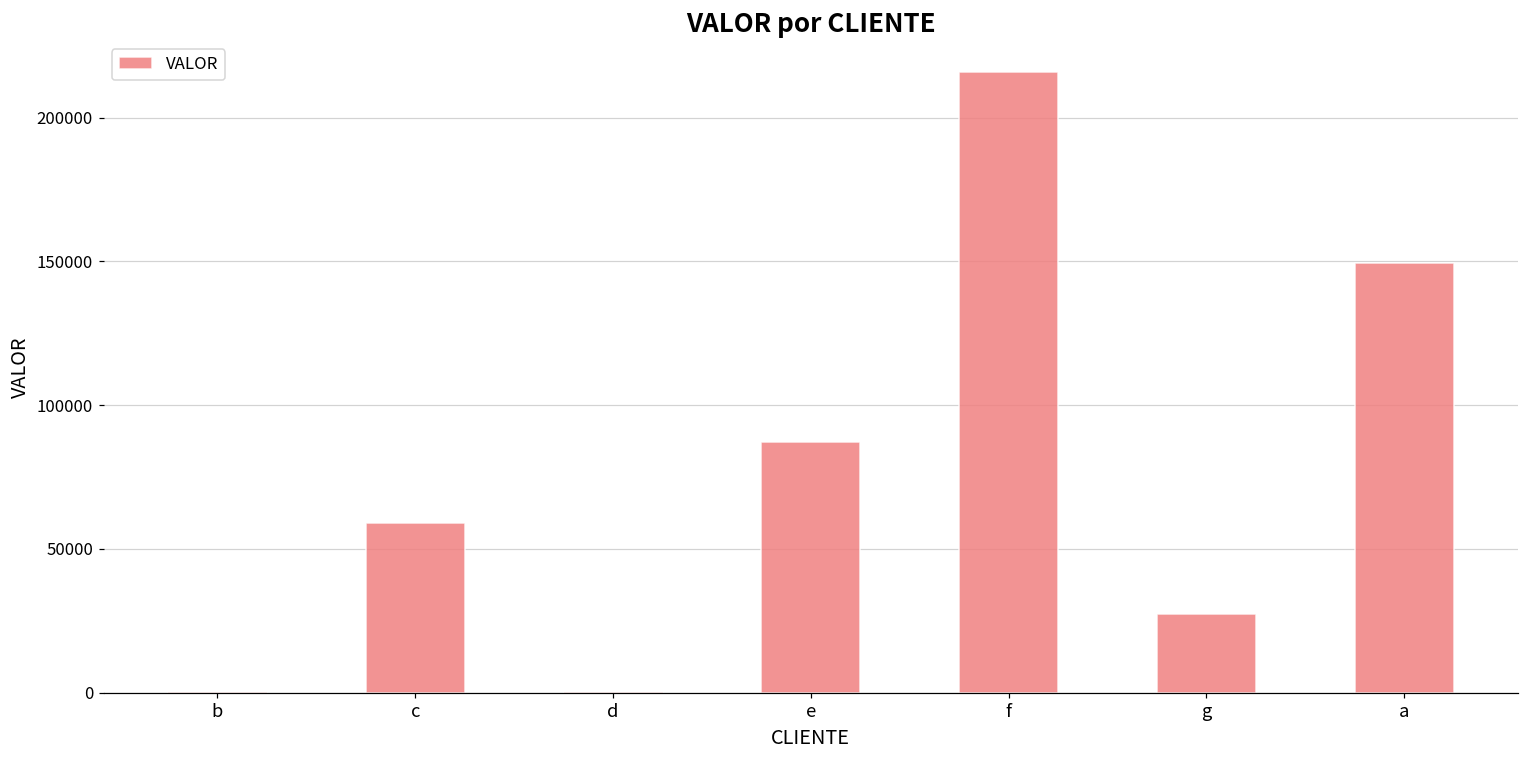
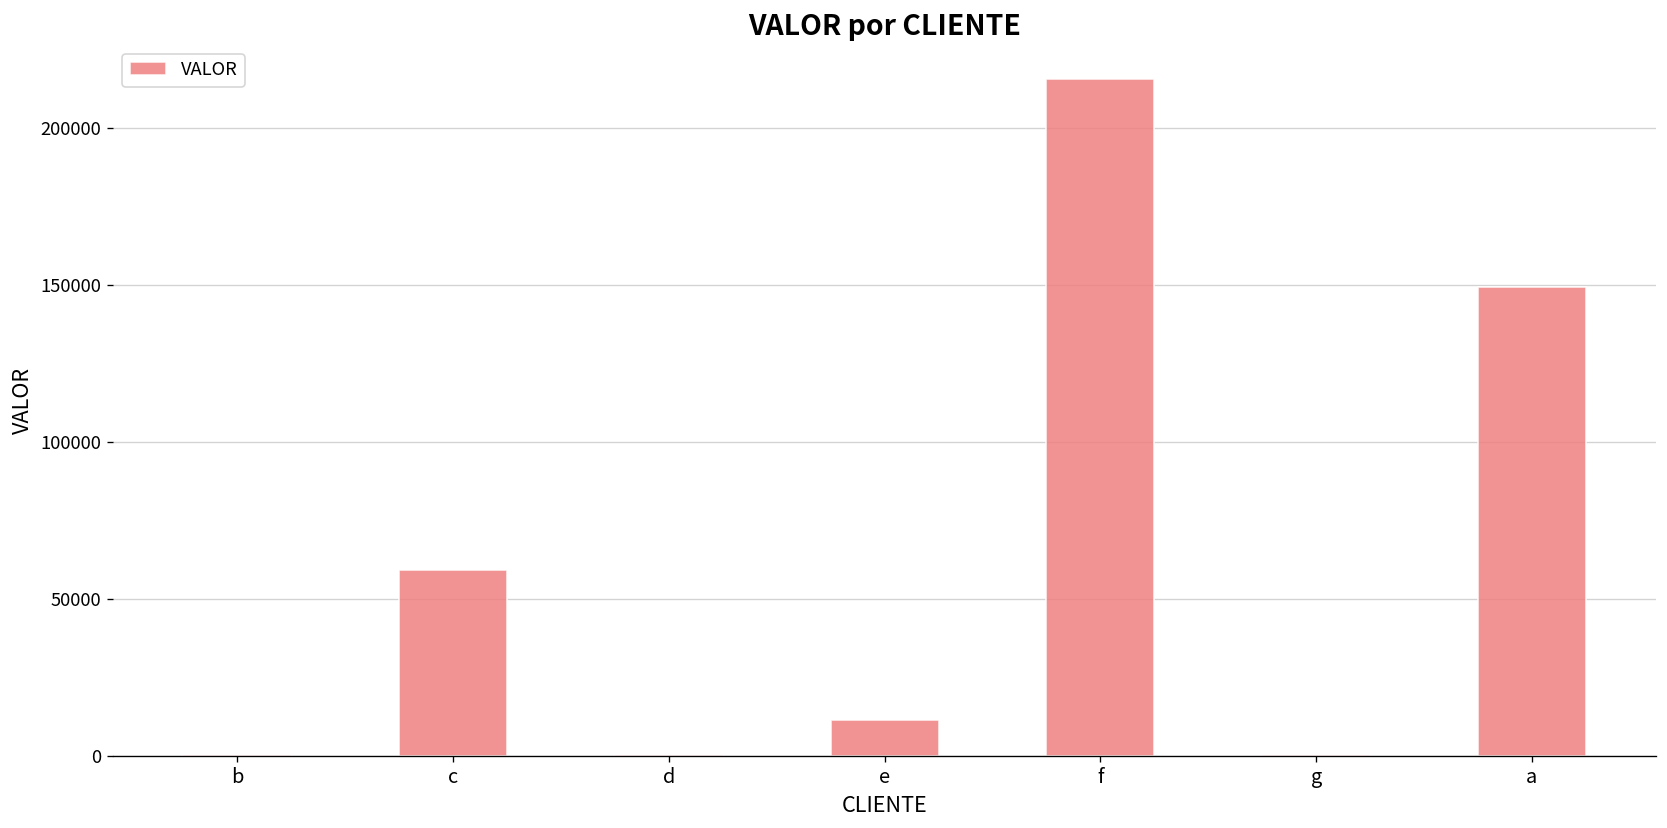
  {
    "c": 59000,
-   "e": 87000,
+   "e": 12000,
    "f": 216000,
-   "g": 27000,
+   "g": 0,
    "a": 149000
  }
